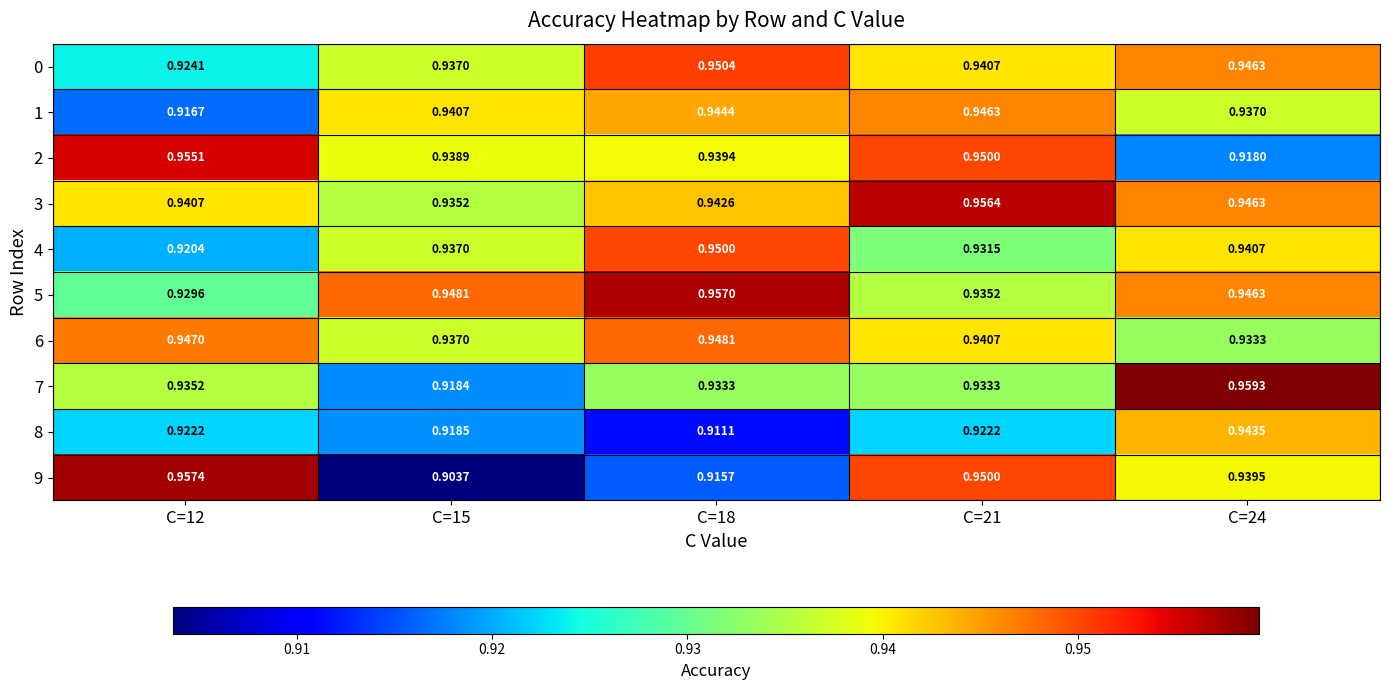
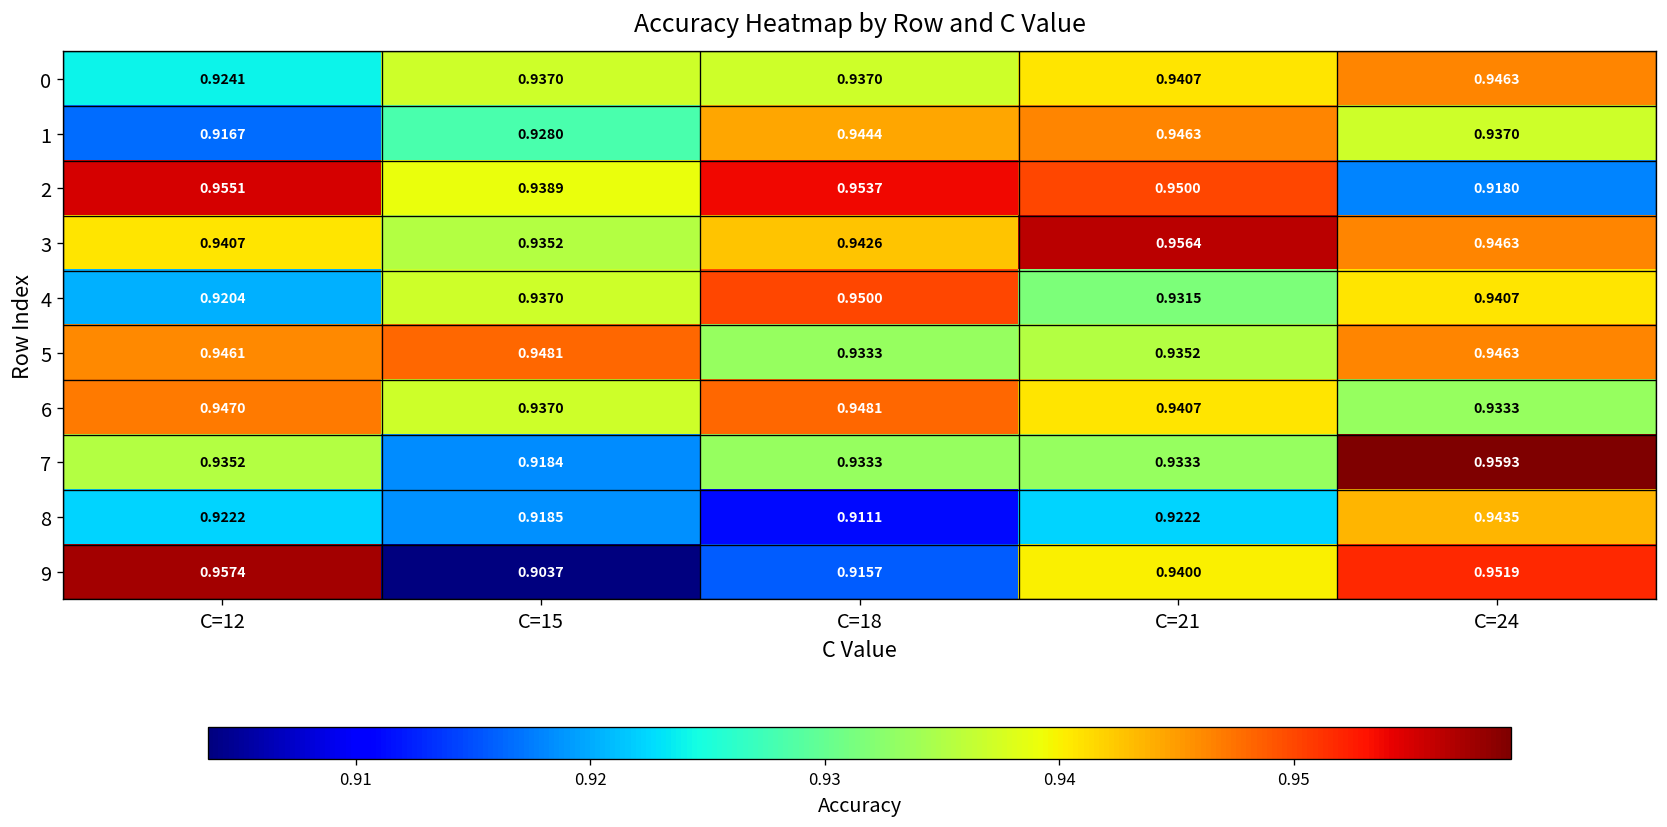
  {
    "0": {
      "C=12": 0.9241,
      "C=15": 0.9370,
-     "C=18": 0.9504,
+     "C=18": 0.9370,
      "C=21": 0.9407,
      "C=24": 0.9463
    },
    "1": {
      "C=12": 0.9167,
-     "C=15": 0.9407,
+     "C=15": 0.9280,
      "C=18": 0.9444,
      "C=21": 0.9463,
      "C=24": 0.9370
    },
    "2": {
      "C=12": 0.9551,
      "C=15": 0.9389,
-     "C=18": 0.9394,
+     "C=18": 0.9537,
      "C=21": 0.9500,
      "C=24": 0.9180
    },
    "3": {
      "C=12": 0.9407,
      "C=15": 0.9352,
      "C=18": 0.9426,
      "C=21": 0.9564,
      "C=24": 0.9463
    },
    "4": {
      "C=12": 0.9204,
      "C=15": 0.9370,
      "C=18": 0.9500,
      "C=21": 0.9315,
      "C=24": 0.9407
    },
    "5": {
-     "C=12": 0.9296,
+     "C=12": 0.9461,
      "C=15": 0.9481,
-     "C=18": 0.9570,
+     "C=18": 0.9333,
      "C=21": 0.9352,
      "C=24": 0.9463
    },
    "6": {
      "C=12": 0.9470,
      "C=15": 0.9370,
      "C=18": 0.9481,
      "C=21": 0.9407,
      "C=24": 0.9333
    },
    "7": {
      "C=12": 0.9352,
      "C=15": 0.9184,
      "C=18": 0.9333,
      "C=21": 0.9333,
      "C=24": 0.9593
    },
    "8": {
      "C=12": 0.9222,
      "C=15": 0.9185,
      "C=18": 0.9111,
      "C=21": 0.9222,
      "C=24": 0.9435
    },
    "9": {
      "C=12": 0.9574,
      "C=15": 0.9037,
      "C=18": 0.9157,
-     "C=21": 0.9500,
-     "C=24": 0.9395
+     "C=21": 0.9400,
+     "C=24": 0.9519
    }
  }
